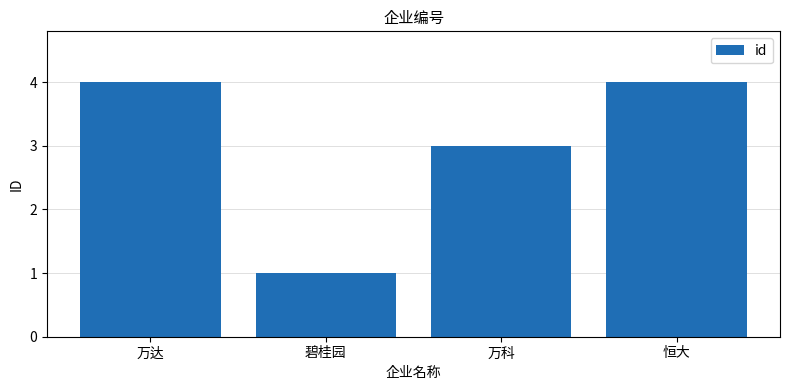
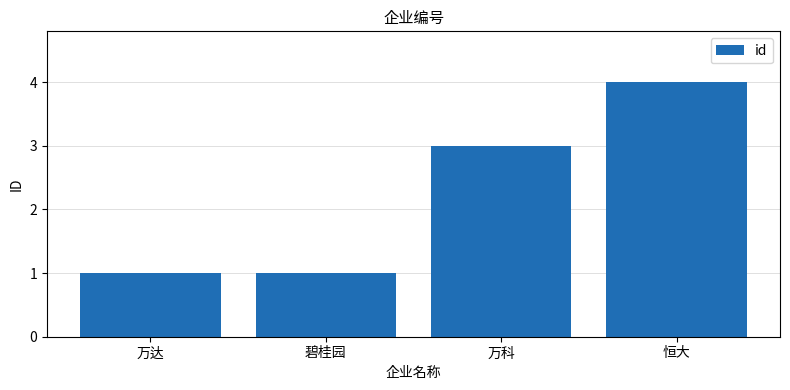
  {
-   "万达": 4,
+   "万达": 1,
    "碧桂园": 1,
    "万科": 3,
    "恒大": 4
  }
